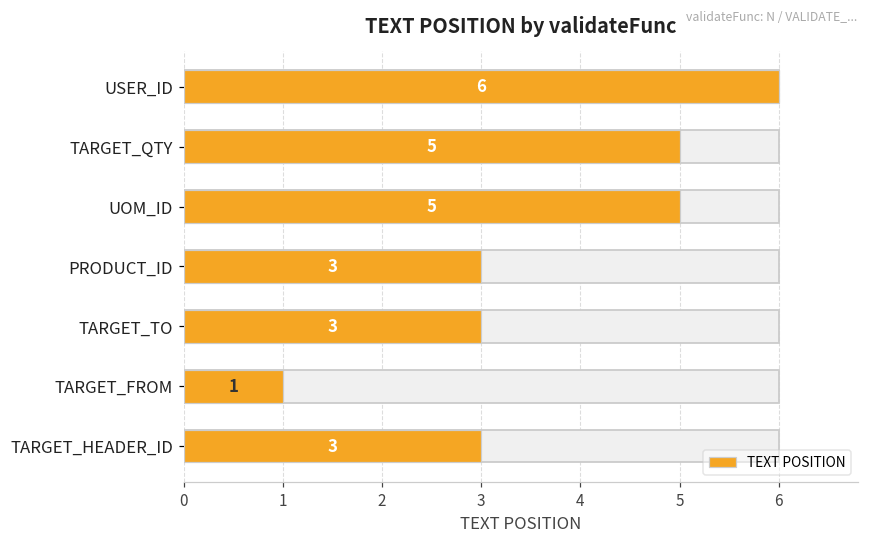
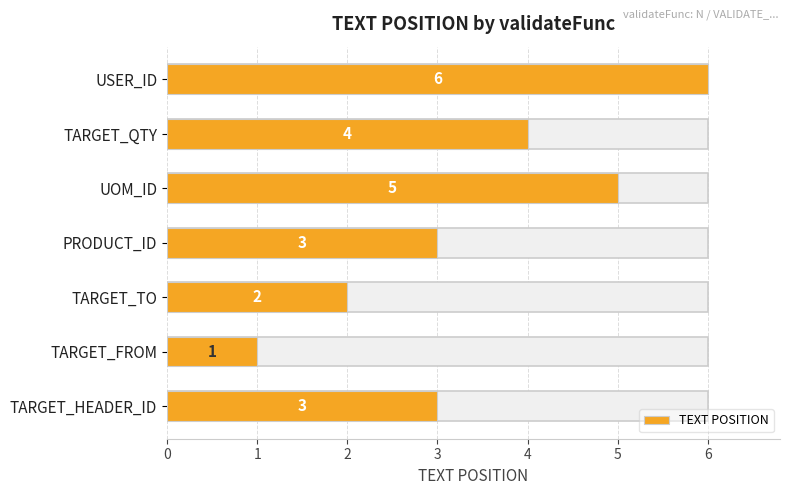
  {
    "TEXT POSITION": {
      "USER_ID": 6,
-     "TARGET_QTY": 5,
-     "TARGET_TO": 3
+     "TARGET_QTY": 4,
+     "TARGET_TO": 2
    }
  }
